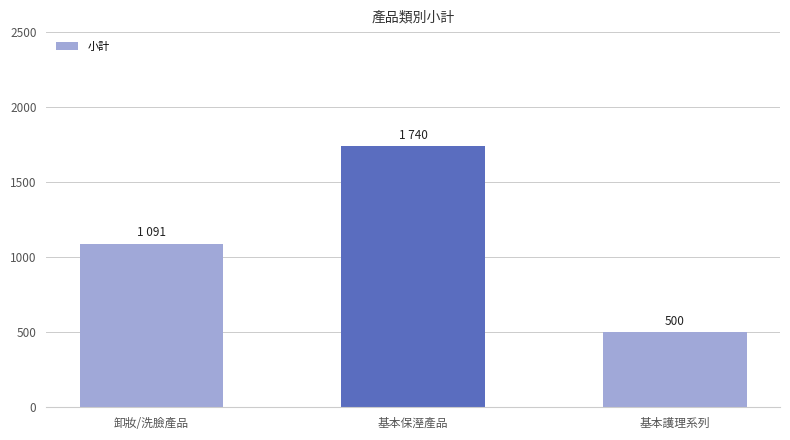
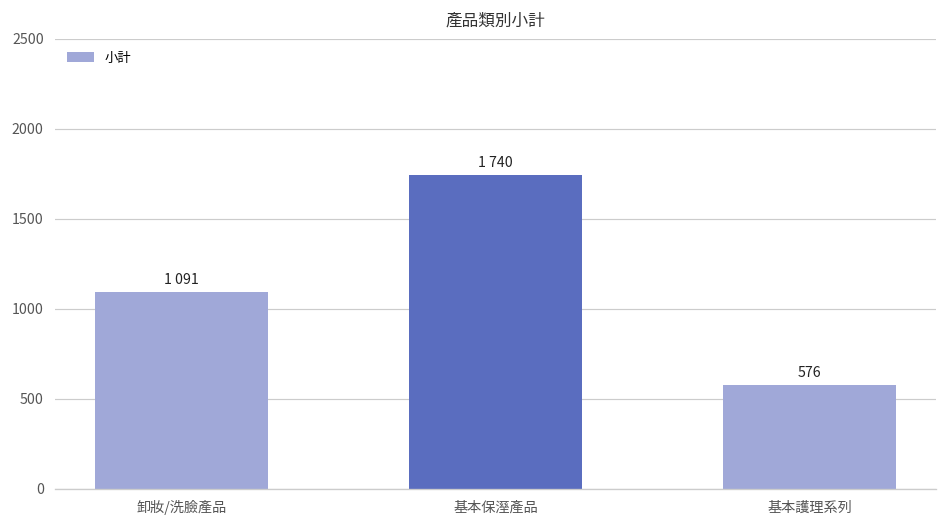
  {
-   "基本護理系列": 500
+   "基本護理系列": 576
  }
